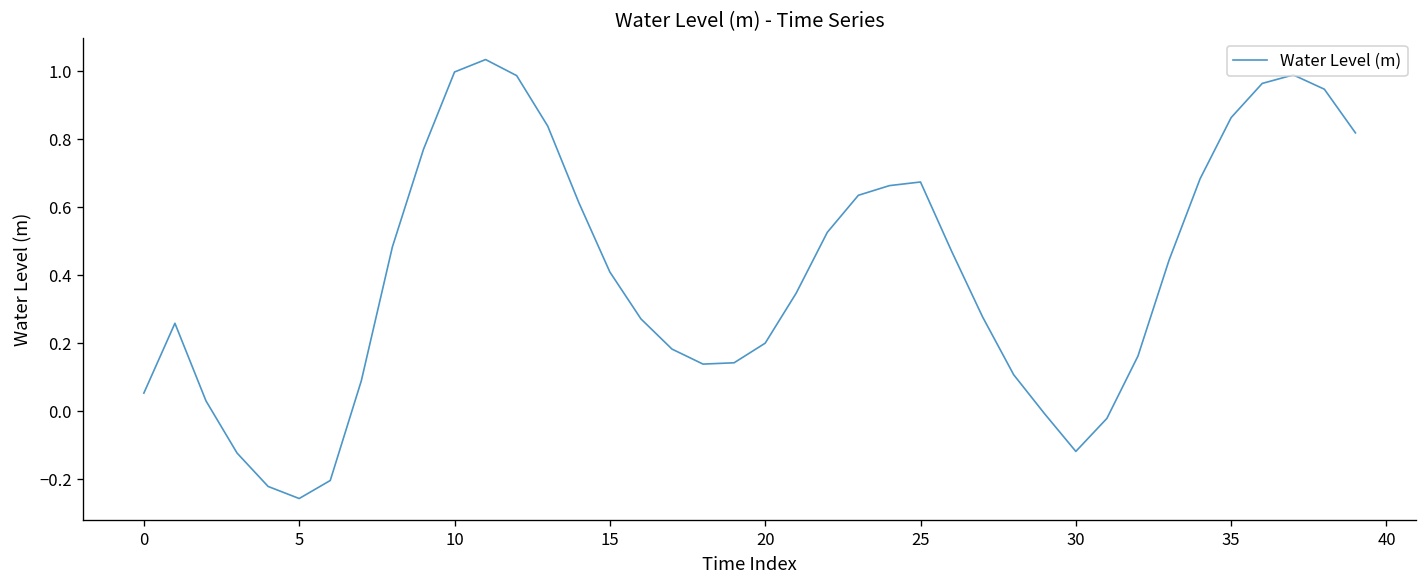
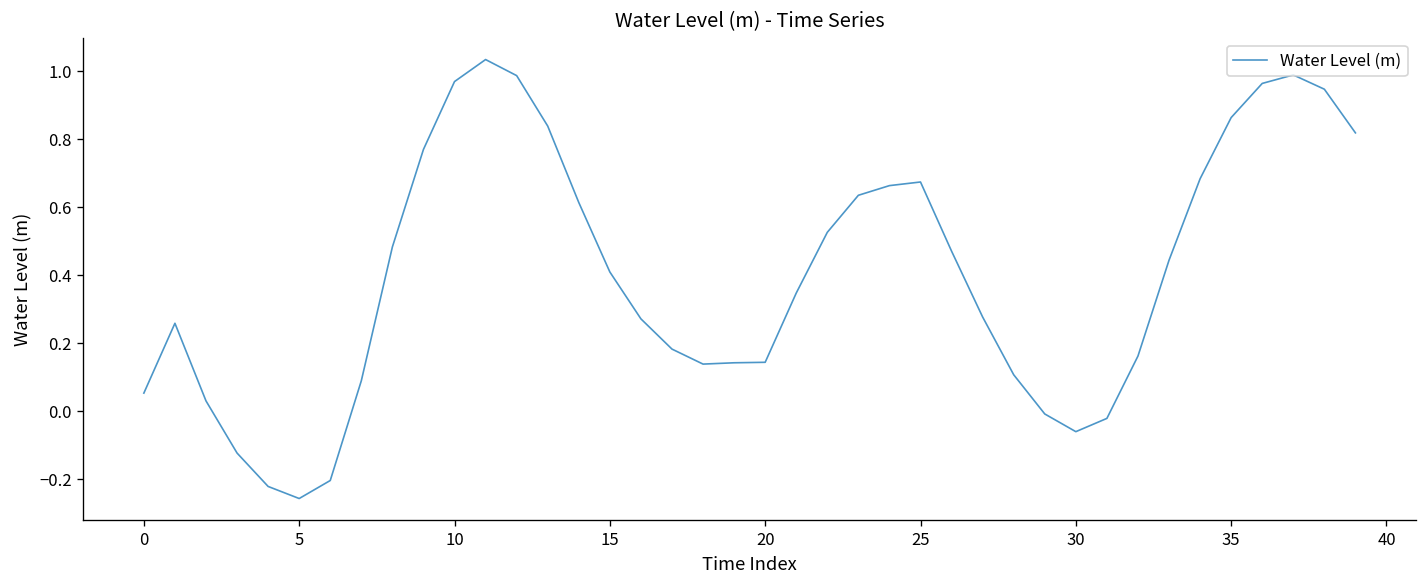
  {
    "0": 0.05,
    "5": -0.26,
-   "10": 1.00,
+   "10": 0.97,
    "15": 0.41,
-   "20": 0.20,
+   "20": 0.14,
    "25": 0.67,
-   "30": -0.12,
+   "30": -0.06,
    "35": 0.86
  }
